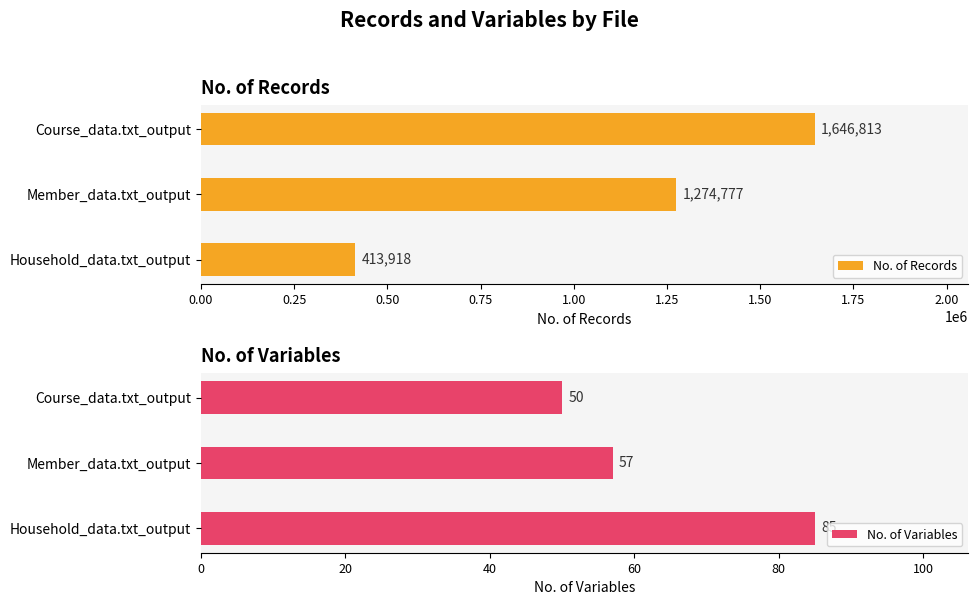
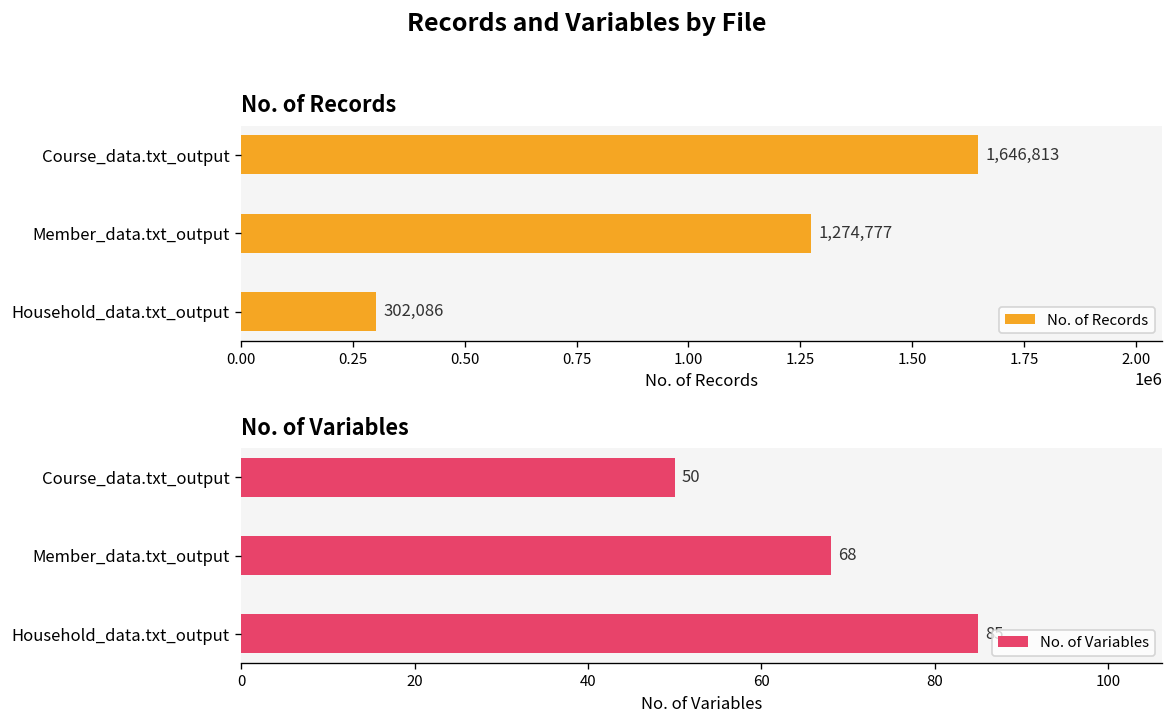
  {
    "No. of Records": {
      "Course_data.txt_output": "1,646,813",
      "Member_data.txt_output": "1,274,777",
-     "Household_data.txt_output": "413,918"
+     "Household_data.txt_output": "302,086"
    },
    "No. of Variables": {
      "Course_data.txt_output": "50",
-     "Member_data.txt_output": "57"
+     "Member_data.txt_output": "68"
    }
  }
